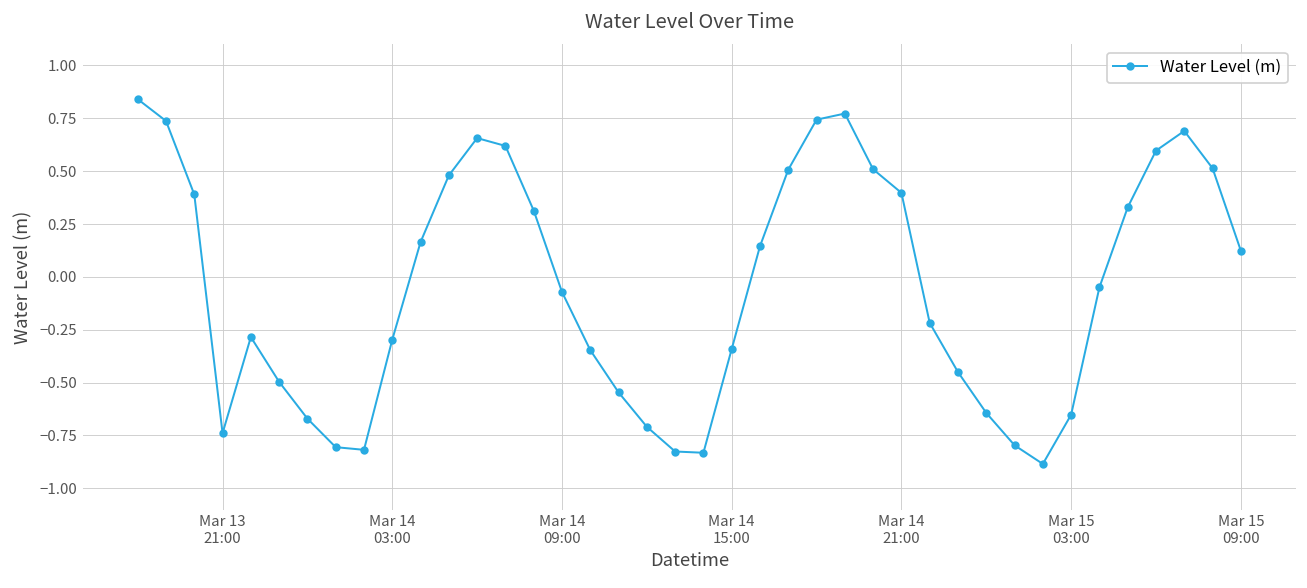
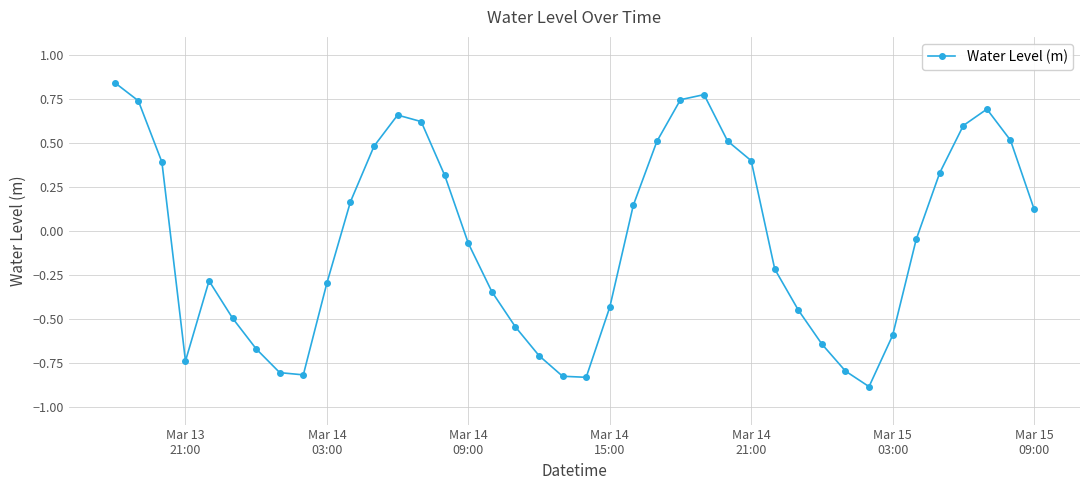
  {
    "Mar 13 21:00": -0.74,
    "Mar 14 03:00": -0.30,
    "Mar 14 09:00": -0.07,
-   "Mar 14 15:00": -0.34,
+   "Mar 14 15:00": -0.43,
    "Mar 14 21:00": 0.40,
-   "Mar 15 03:00": -0.65,
+   "Mar 15 03:00": -0.59,
    "Mar 15 09:00": 0.12
  }
